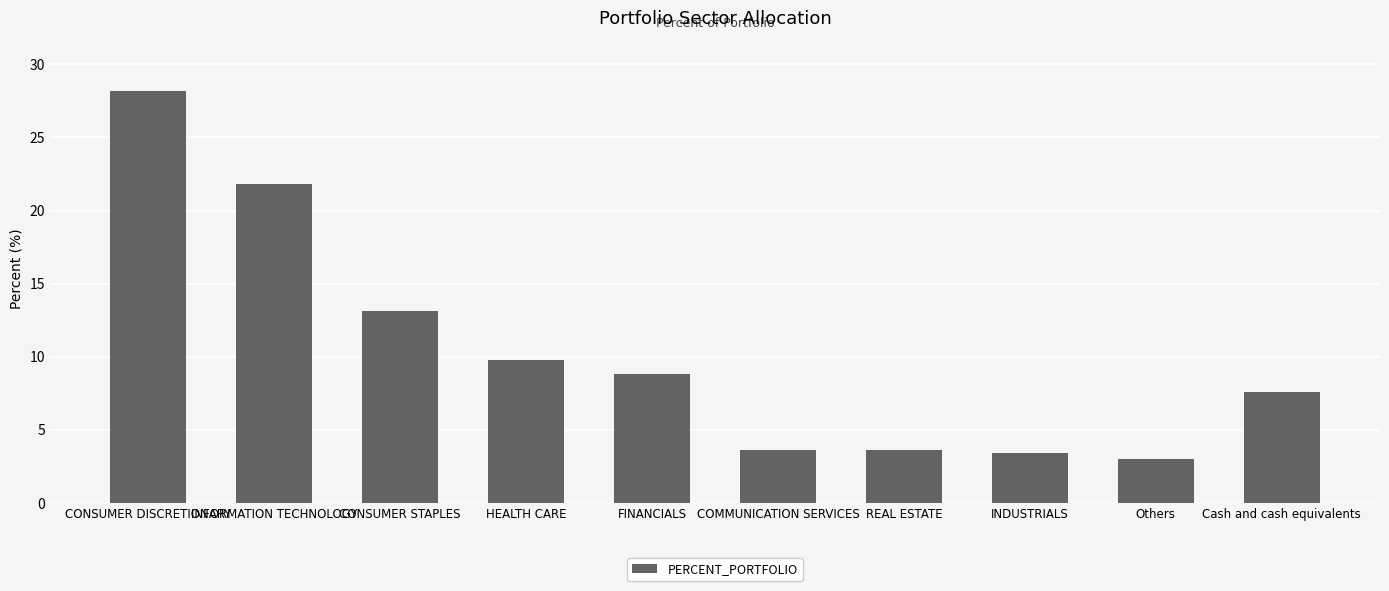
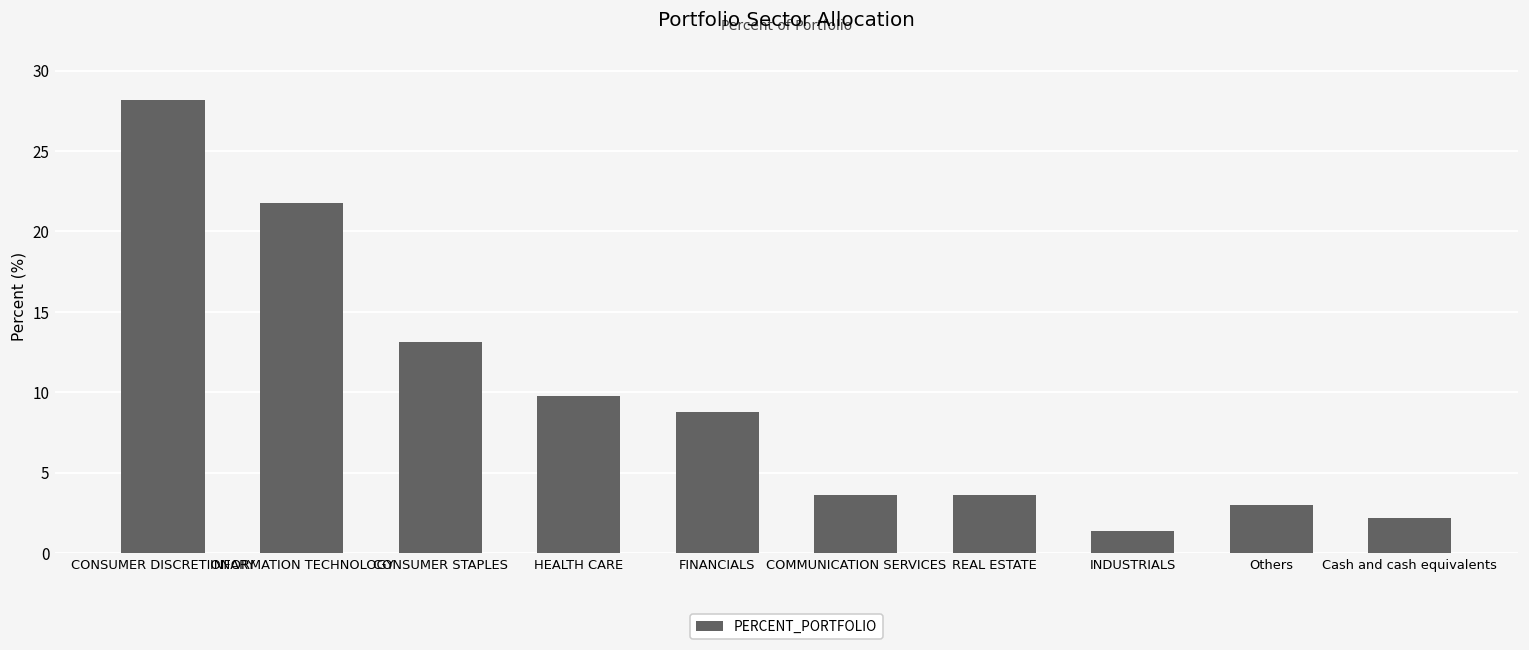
  {
    "CONSUMER STAPLES": 13.1,
    "HEALTH CARE": 9.8,
    "FINANCIALS": 8.8,
    "COMMUNICATION SERVICES": 3.6,
    "REAL ESTATE": 3.6,
-   "INDUSTRIALS": 3.4,
+   "INDUSTRIALS": 1.4,
    "Others": 3.0,
-   "Cash and cash equivalents": 7.6
+   "Cash and cash equivalents": 2.2
  }
